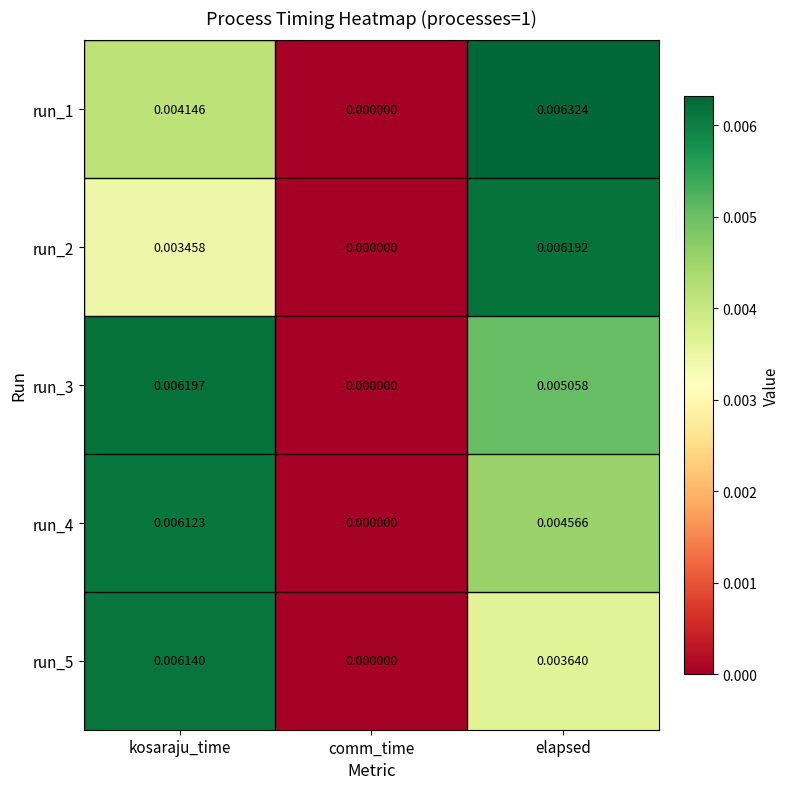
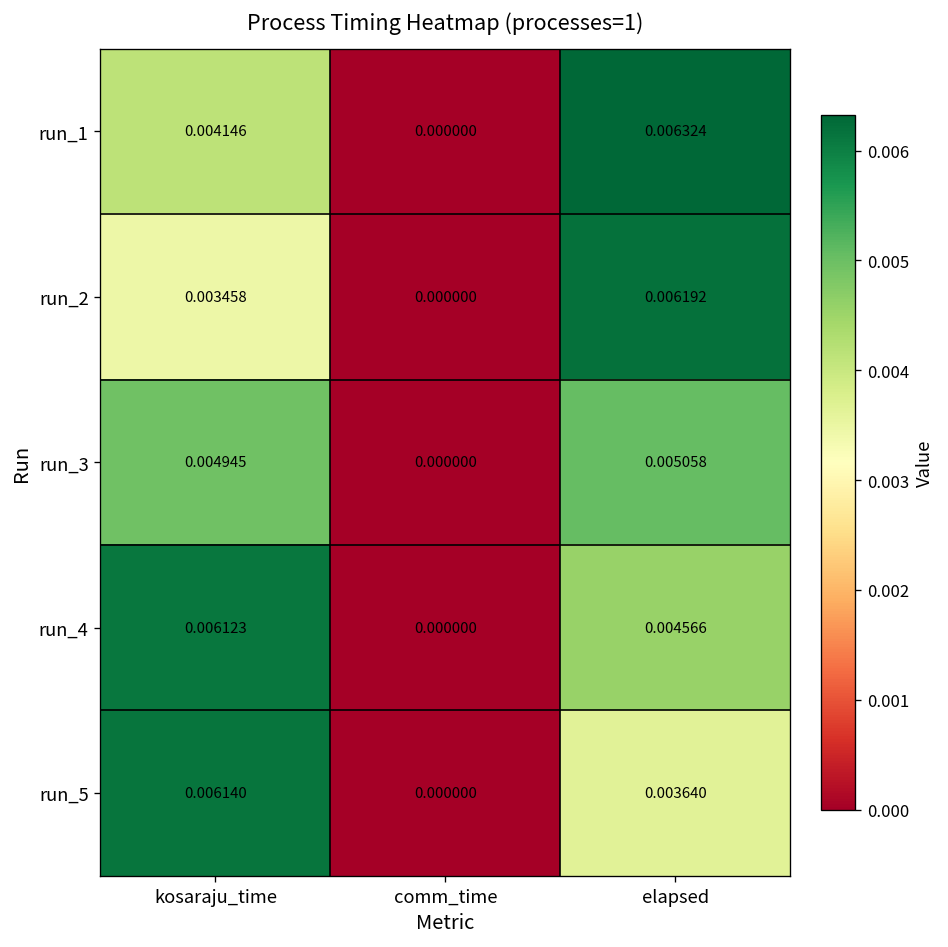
  {
    "run_1": {
      "kosaraju_time": 0.004146,
      "comm_time": 0.000000,
      "elapsed": 0.006324
    },
    "run_2": {
      "kosaraju_time": 0.003458,
      "comm_time": 0.000000,
      "elapsed": 0.006192
    },
    "run_3": {
-     "kosaraju_time": 0.006197,
+     "kosaraju_time": 0.004945,
      "comm_time": 0.000000,
      "elapsed": 0.005058
    },
    "run_4": {
      "kosaraju_time": 0.006123,
      "comm_time": 0.000000,
      "elapsed": 0.004566
    },
    "run_5": {
      "kosaraju_time": 0.006140,
      "comm_time": 0.000000,
      "elapsed": 0.003640
    }
  }
